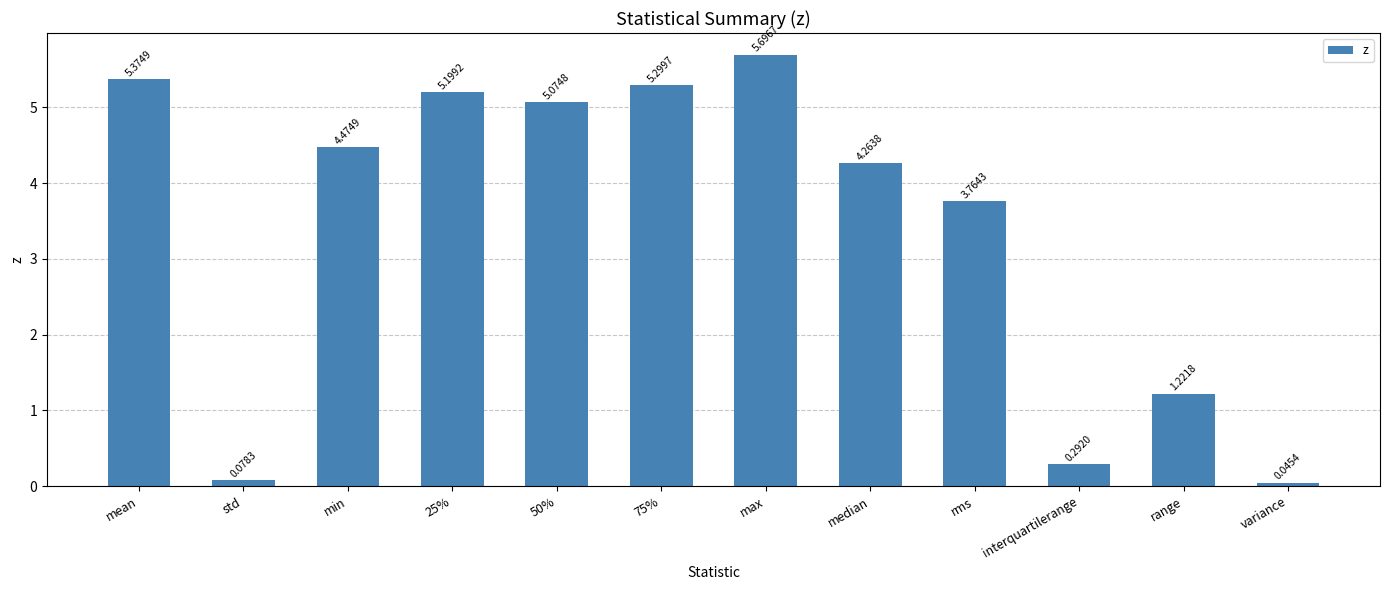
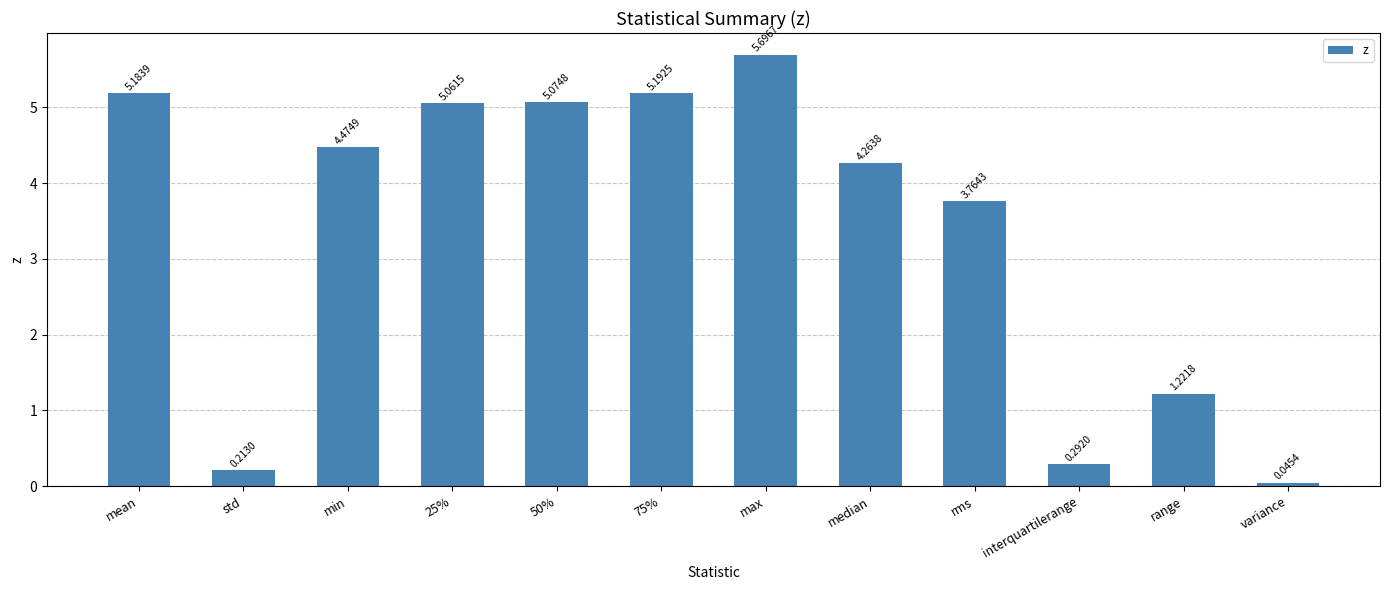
  {
-   "mean": 5.3749,
-   "std": 0.0783,
+   "mean": 5.1839,
+   "std": 0.2130,
    "min": 4.4749,
-   "25%": 5.1992,
+   "25%": 5.0615,
    "50%": 5.0748,
-   "75%": 5.2997,
+   "75%": 5.1925,
    "max": 5.6967,
    "median": 4.2638,
    "rms": 3.7643,
    "interquartilerange": 0.2920,
    "range": 1.2218,
    "variance": 0.0454
  }
